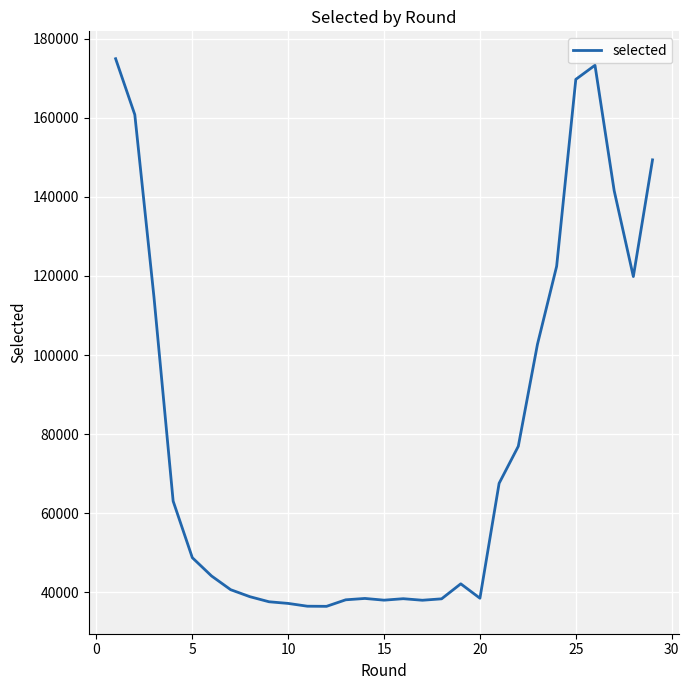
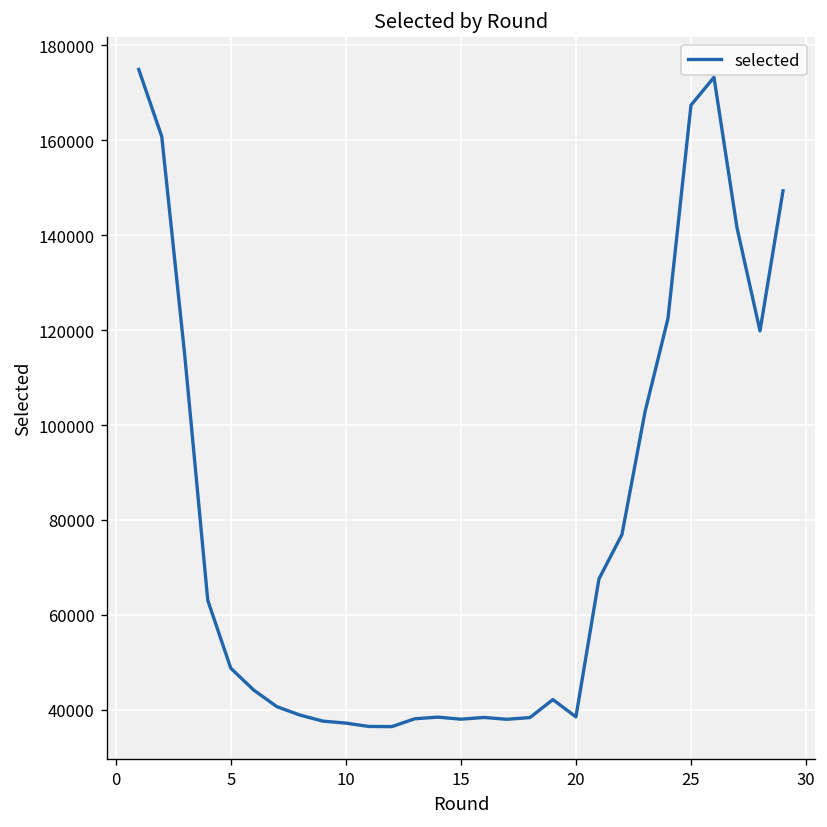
  {
    "5": 49000,
    "10": 37000,
    "15": 38000,
    "20": 38000,
-   "25": 170000
+   "25": 167000
  }
